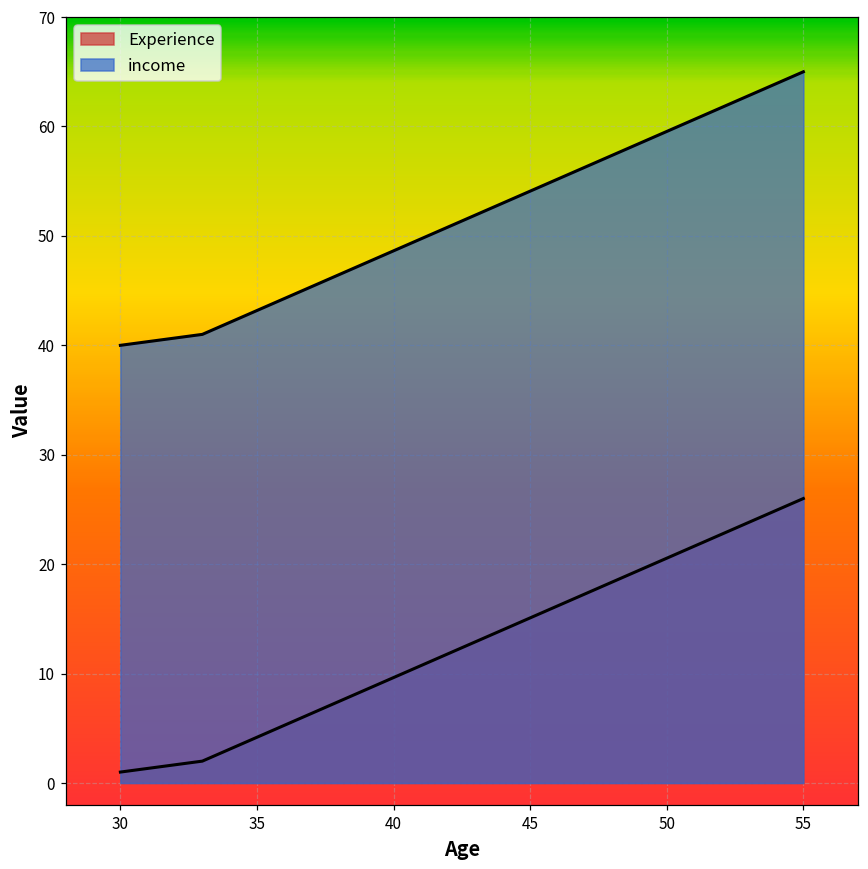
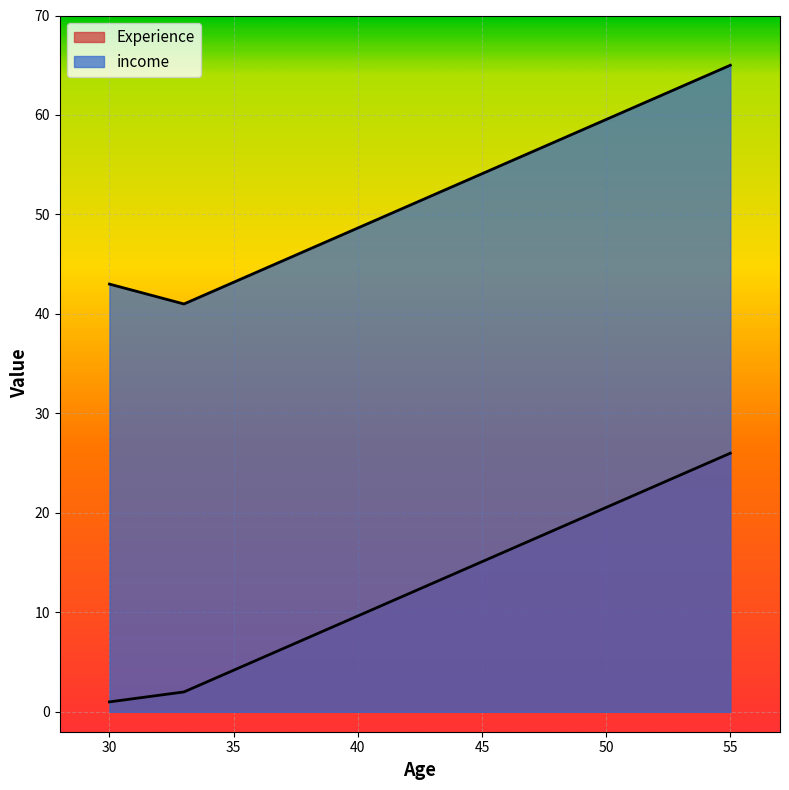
  {
    "Experience": {
      "30": 1,
      "55": 26
    },
    "income": {
-     "30": 40,
+     "30": 43,
      "55": 65
    }
  }
